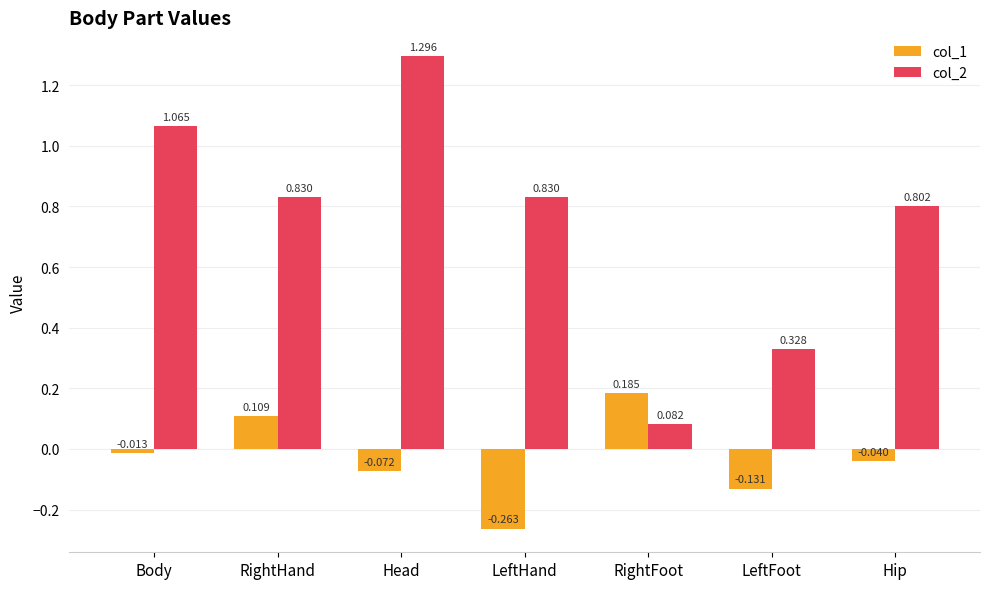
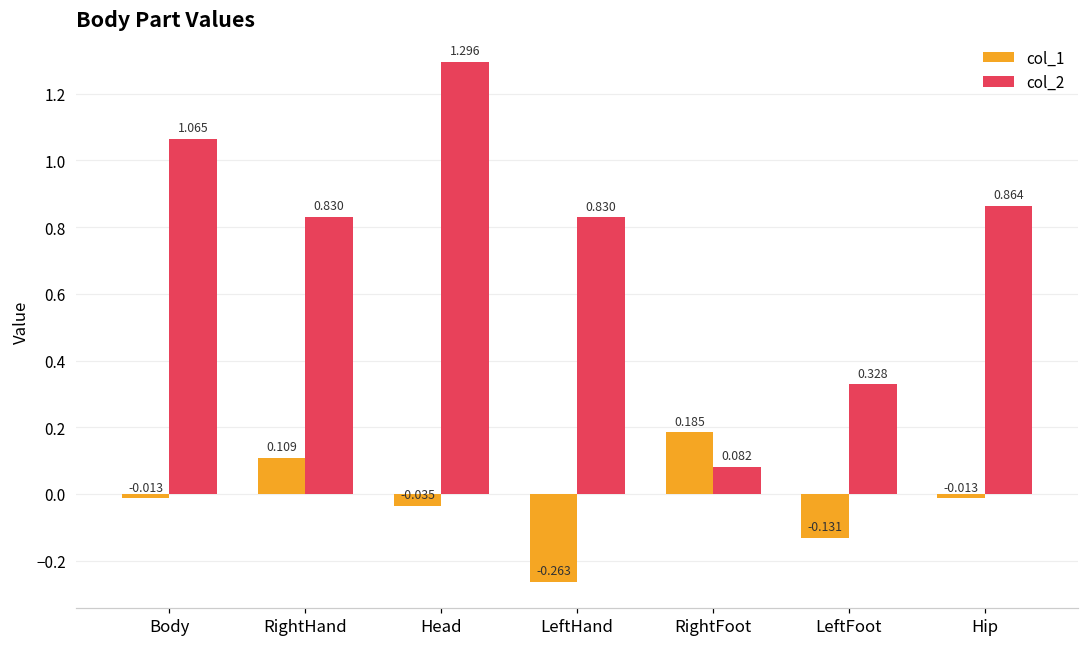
  {
    "col_1": {
      "Body": -0.013,
      "RightHand": 0.109,
-     "Head": -0.072,
+     "Head": -0.035,
      "LeftHand": -0.263,
      "RightFoot": 0.185,
      "LeftFoot": -0.131,
-     "Hip": -0.040
+     "Hip": -0.013
    },
    "col_2": {
      "Body": 1.065,
      "RightHand": 0.830,
      "Head": 1.296,
      "LeftHand": 0.830,
      "RightFoot": 0.082,
      "LeftFoot": 0.328,
-     "Hip": 0.802
+     "Hip": 0.864
    }
  }
